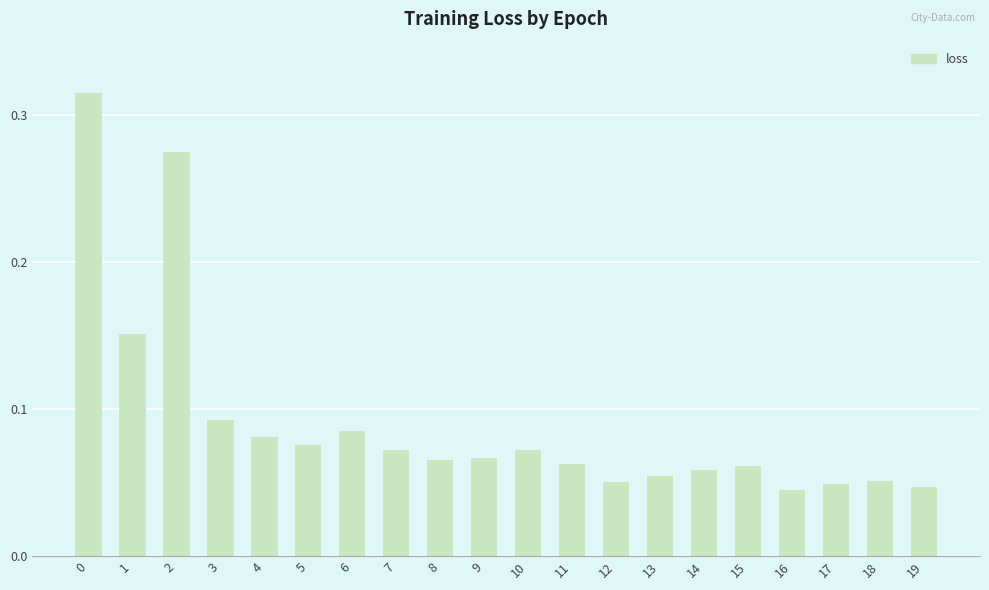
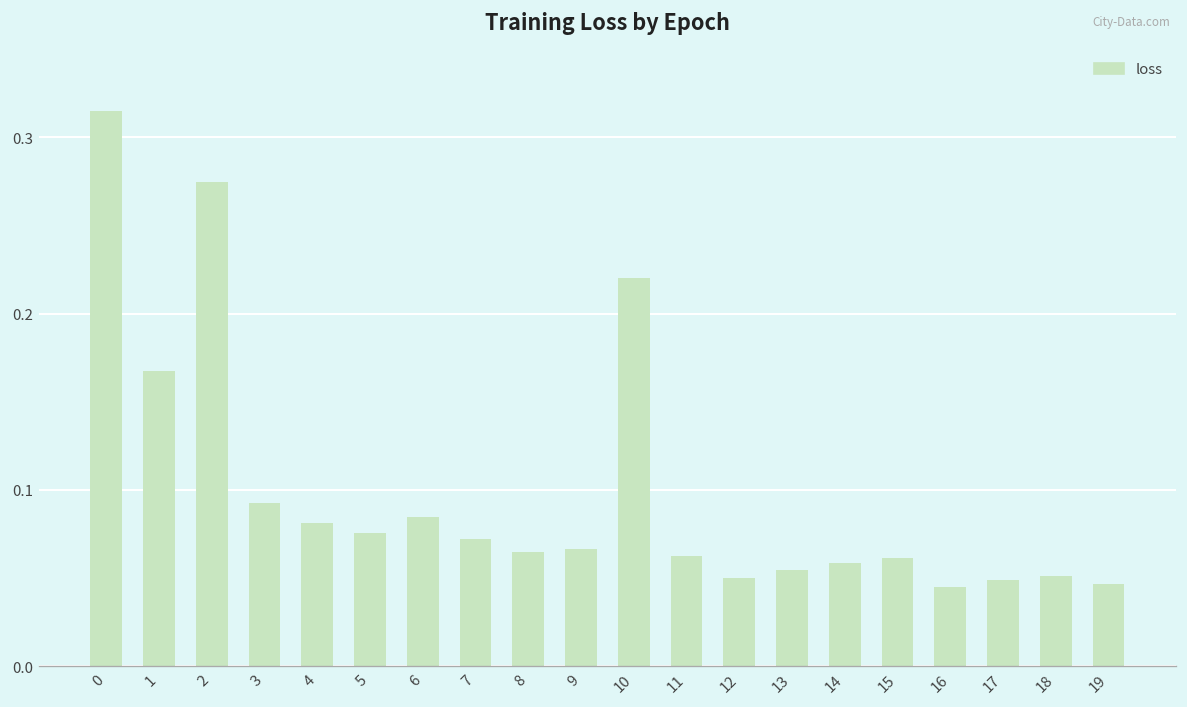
  {
    "0": 0.315,
-   "1": 0.151,
+   "1": 0.167,
    "2": 0.275,
    "3": 0.093,
    "4": 0.081,
    "5": 0.076,
    "6": 0.085,
    "7": 0.072,
    "8": 0.065,
    "9": 0.067,
-   "10": 0.072,
+   "10": 0.220,
    "11": 0.063,
    "12": 0.050,
    "13": 0.055,
    "14": 0.059,
    "15": 0.061,
    "16": 0.045,
    "17": 0.049,
    "18": 0.051,
    "19": 0.047
  }
